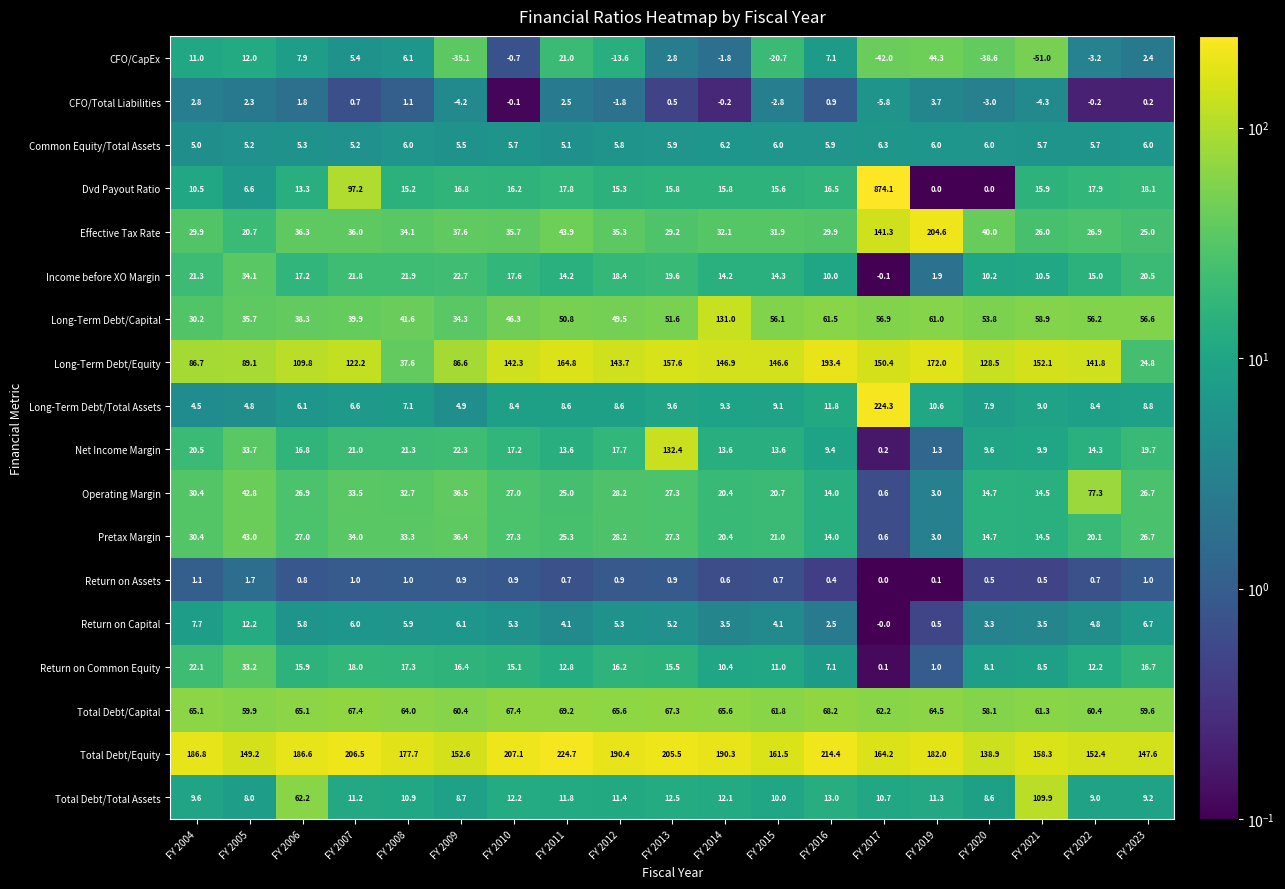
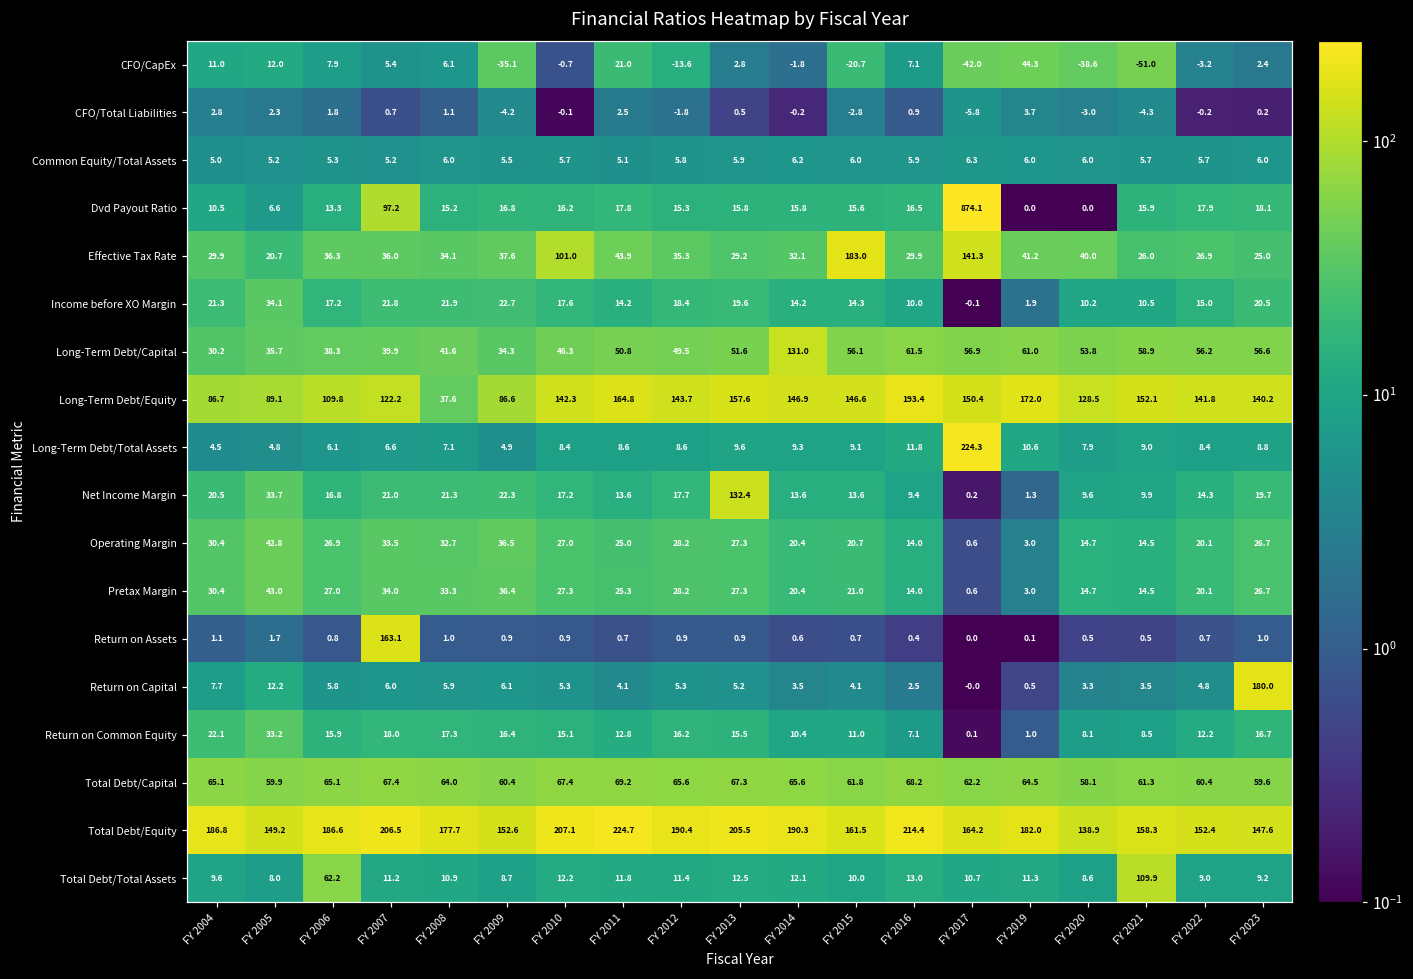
  {
    "Effective Tax Rate": {
      "FY 2004": 29.9,
      "FY 2005": 20.7,
      "FY 2006": 36.3,
      "FY 2007": 36.0,
      "FY 2008": 34.1,
      "FY 2009": 37.6,
-     "FY 2010": 35.7,
+     "FY 2010": 101.0,
      "FY 2011": 43.9,
      "FY 2012": 35.3,
      "FY 2013": 29.2,
      "FY 2014": 32.1,
-     "FY 2015": 31.9,
+     "FY 2015": 183.0,
      "FY 2016": 29.9,
      "FY 2017": 141.3,
-     "FY 2019": 204.6,
+     "FY 2019": 41.2,
      "FY 2020": 40.0,
      "FY 2021": 26.0,
      "FY 2022": 26.9,
      "FY 2023": 25.0
    },
    "Long-Term Debt/Equity": {
      "FY 2004": 86.7,
      "FY 2005": 89.1,
      "FY 2006": 109.8,
      "FY 2007": 122.2,
      "FY 2008": 37.6,
      "FY 2009": 86.6,
      "FY 2010": 142.3,
      "FY 2011": 164.8,
      "FY 2012": 143.7,
      "FY 2013": 157.6,
      "FY 2014": 146.9,
      "FY 2015": 146.6,
      "FY 2016": 193.4,
      "FY 2017": 150.4,
      "FY 2019": 172.0,
      "FY 2020": 128.5,
      "FY 2021": 152.1,
      "FY 2022": 141.8,
-     "FY 2023": 24.8
+     "FY 2023": 140.2
    },
    "Operating Margin": {
      "FY 2004": 30.4,
      "FY 2005": 42.8,
      "FY 2006": 26.9,
      "FY 2007": 33.5,
      "FY 2008": 32.7,
      "FY 2009": 36.5,
      "FY 2010": 27.0,
      "FY 2011": 25.0,
      "FY 2012": 28.2,
      "FY 2013": 27.3,
      "FY 2014": 20.4,
      "FY 2015": 20.7,
      "FY 2016": 14.0,
      "FY 2017": 0.6,
      "FY 2019": 3.0,
      "FY 2020": 14.7,
      "FY 2021": 14.5,
-     "FY 2022": 77.3,
+     "FY 2022": 20.1,
      "FY 2023": 26.7
    },
    "Return on Assets": {
      "FY 2004": 1.1,
      "FY 2005": 1.7,
      "FY 2006": 0.8,
-     "FY 2007": 1.0,
+     "FY 2007": 163.1,
      "FY 2008": 1.0,
      "FY 2009": 0.9,
      "FY 2010": 0.9,
      "FY 2011": 0.7,
      "FY 2012": 0.9,
      "FY 2013": 0.9,
      "FY 2014": 0.6,
      "FY 2015": 0.7,
      "FY 2016": 0.4,
      "FY 2017": 0.0,
      "FY 2019": 0.1,
      "FY 2020": 0.5,
      "FY 2021": 0.5,
      "FY 2022": 0.7,
      "FY 2023": 1.0
    },
    "Return on Capital": {
      "FY 2004": 7.7,
      "FY 2005": 12.2,
      "FY 2006": 5.8,
      "FY 2007": 6.0,
      "FY 2008": 5.9,
      "FY 2009": 6.1,
      "FY 2010": 5.3,
      "FY 2011": 4.1,
      "FY 2012": 5.3,
      "FY 2013": 5.2,
      "FY 2014": 3.5,
      "FY 2015": 4.1,
      "FY 2016": 2.5,
      "FY 2017": -0.0,
      "FY 2019": 0.5,
      "FY 2020": 3.3,
      "FY 2021": 3.5,
      "FY 2022": 4.8,
-     "FY 2023": 6.7
+     "FY 2023": 180.0
    }
  }
